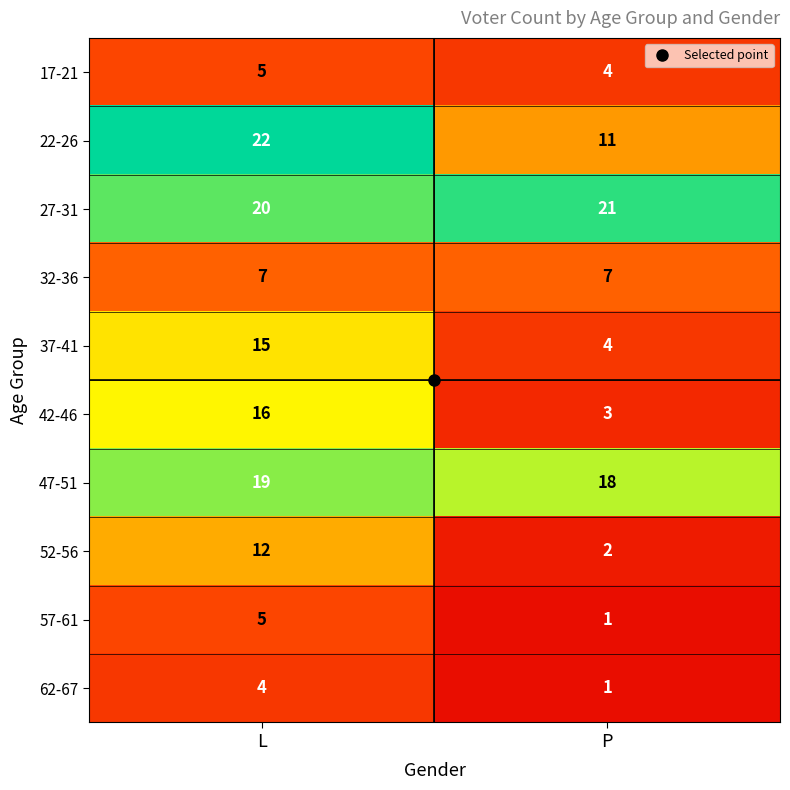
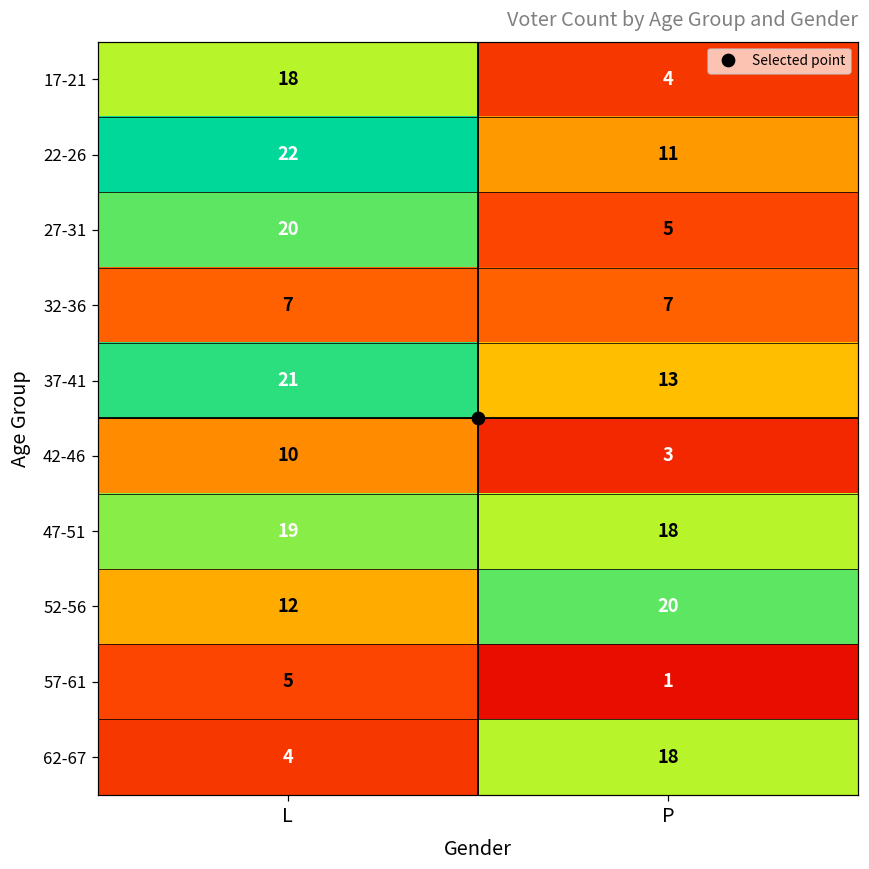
  {
    "17-21": {
-     "L": 5,
+     "L": 18,
      "P": 4
    },
    "22-26": {
      "L": 22,
      "P": 11
    },
    "27-31": {
      "L": 20,
-     "P": 21
+     "P": 5
    },
    "32-36": {
      "L": 7,
      "P": 7
    },
    "37-41": {
-     "L": 15,
-     "P": 4
+     "L": 21,
+     "P": 13
    },
    "42-46": {
-     "L": 16,
+     "L": 10,
      "P": 3
    },
    "47-51": {
      "L": 19,
      "P": 18
    },
    "52-56": {
      "L": 12,
-     "P": 2
+     "P": 20
    },
    "57-61": {
      "L": 5,
      "P": 1
    },
    "62-67": {
      "L": 4,
-     "P": 1
+     "P": 18
    }
  }
